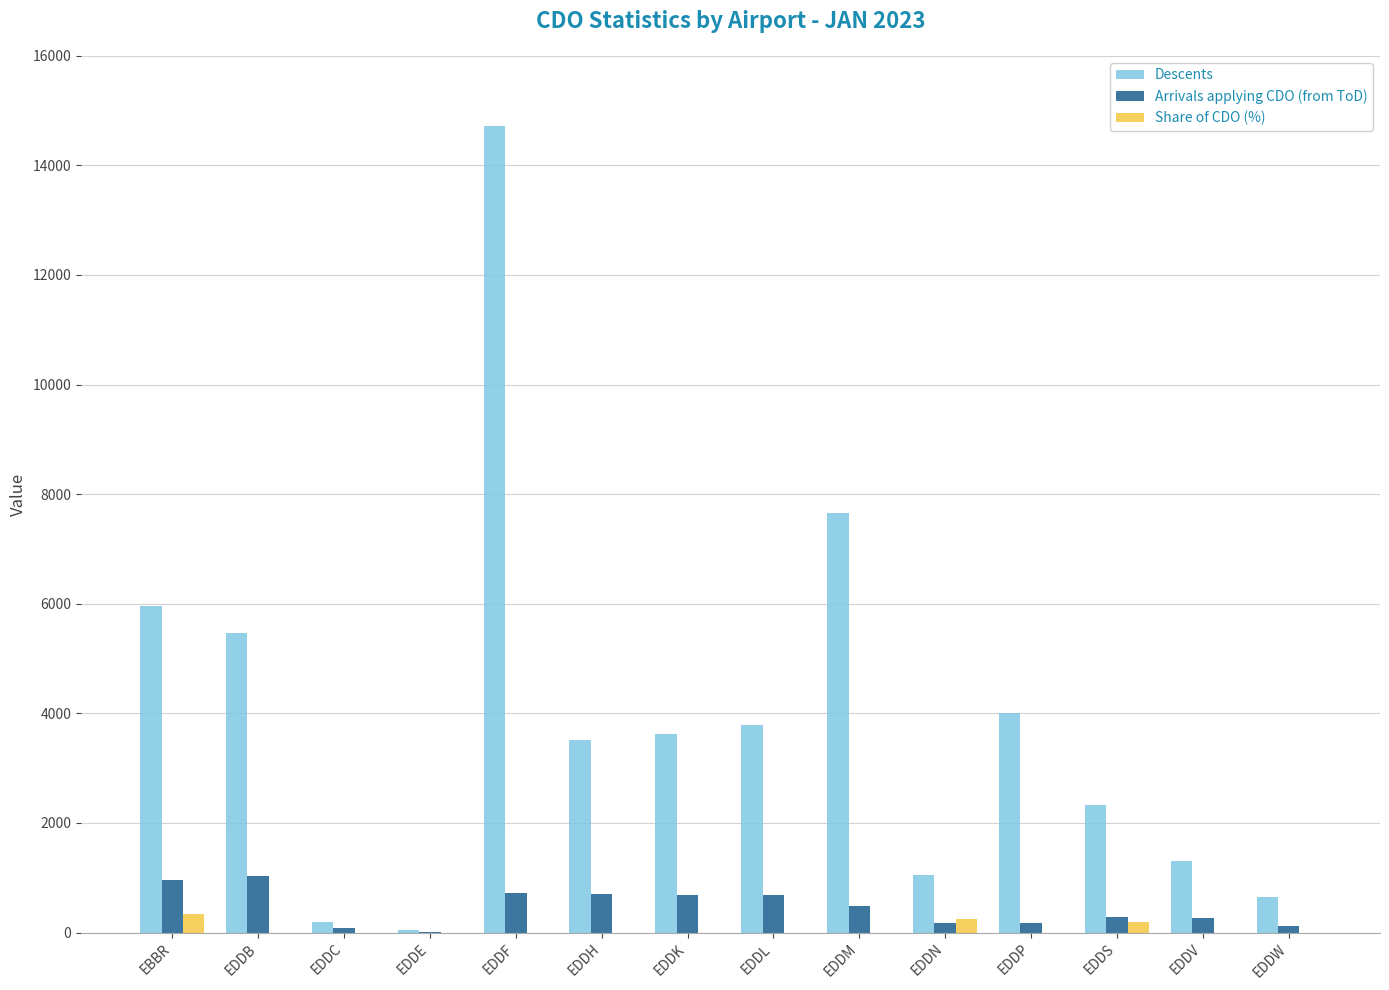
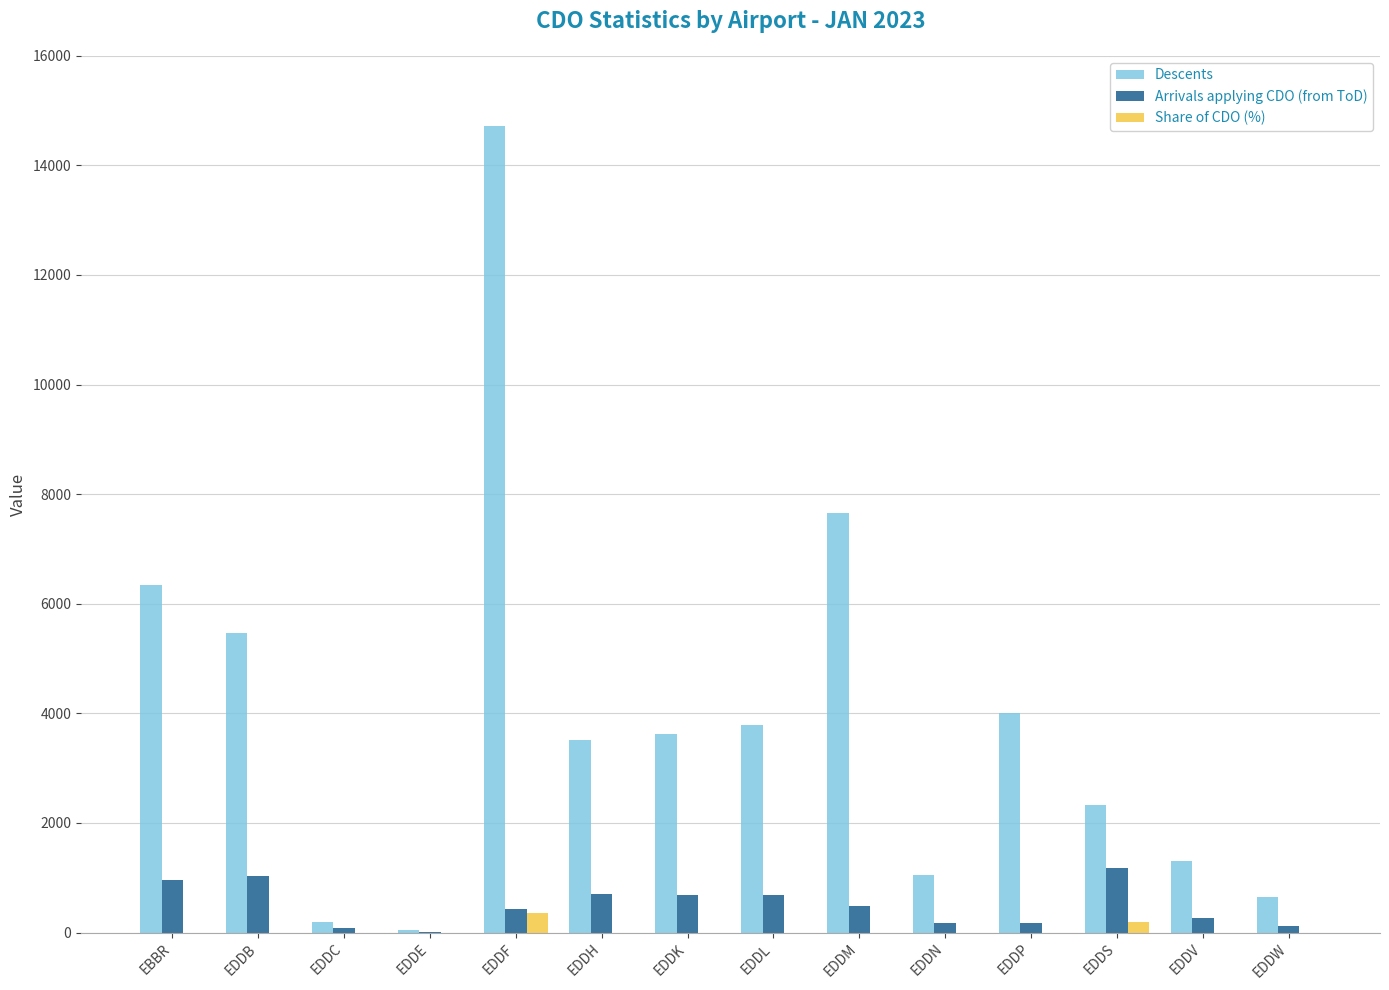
  {
    "Descents": {
-     "EBBR": 6000,
+     "EBBR": 6300,
      "EDDB": 5500,
      "EDDC": 200,
      "EDDF": 14700,
      "EDDH": 3500,
      "EDDK": 3600,
      "EDDL": 3800,
      "EDDM": 7700,
      "EDDN": 1100,
      "EDDP": 4000,
      "EDDS": 2300,
      "EDDV": 1300,
      "EDDW": 600
    },
    "Arrivals applying CDO (from ToD)": {
      "EBBR": 1000,
      "EDDB": 1000,
      "EDDC": 100,
-     "EDDF": 700,
+     "EDDF": 400,
      "EDDH": 700,
      "EDDK": 700,
      "EDDL": 700,
      "EDDM": 500,
      "EDDN": 200,
      "EDDP": 200,
-     "EDDS": 300,
+     "EDDS": 1200,
      "EDDV": 300,
      "EDDW": 100
    },
    "Share of CDO (%)": {
-     "EBBR": 300,
-     "EDDF": 0,
-     "EDDN": 200,
+     "EBBR": 0,
+     "EDDF": 400,
+     "EDDN": 0,
      "EDDS": 200
    }
  }
